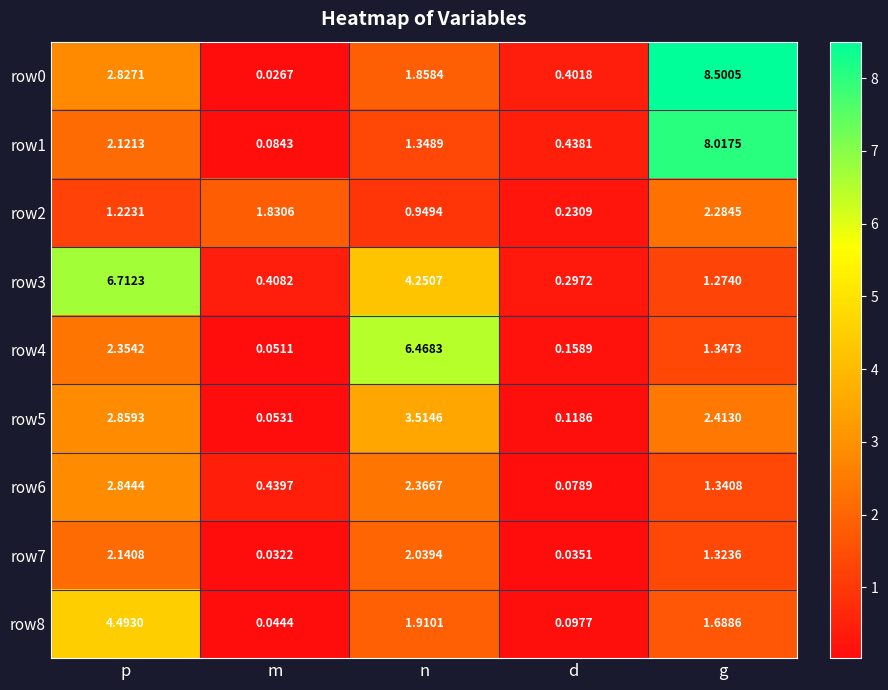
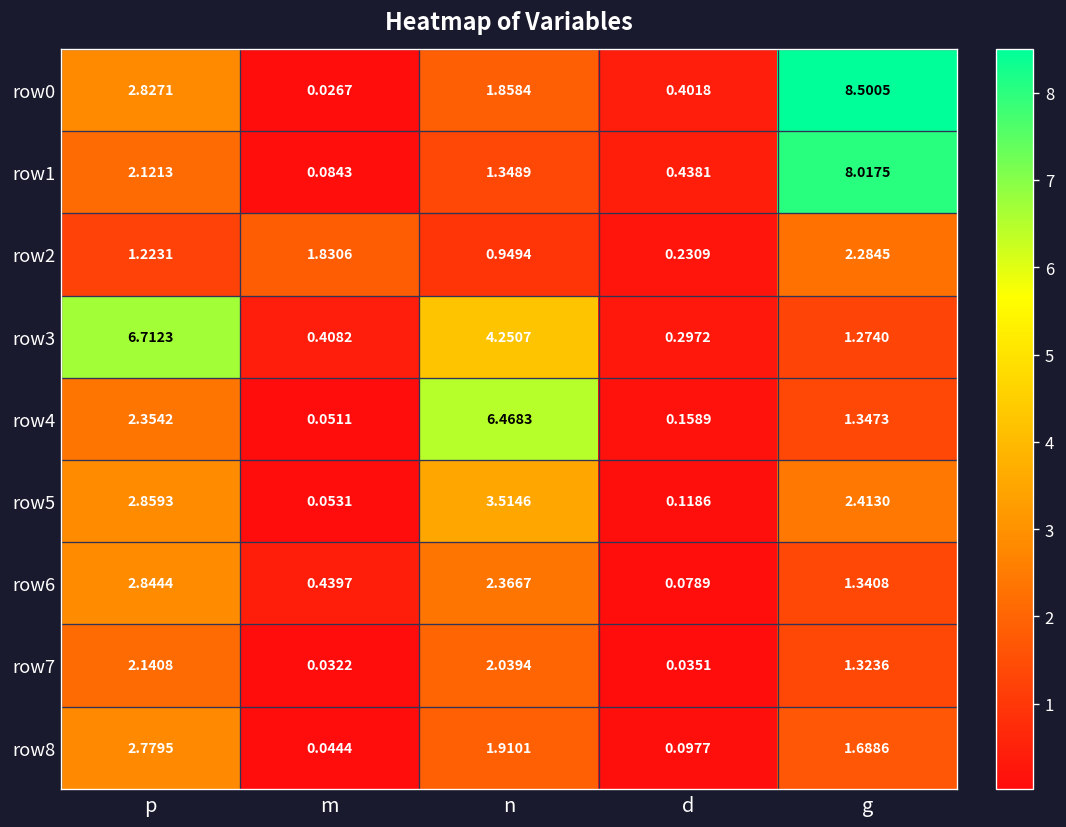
  {
    "row0": {
      "p": 2.8271,
      "m": 0.0267,
      "n": 1.8584,
      "d": 0.4018,
      "g": 8.5005
    },
    "row1": {
      "p": 2.1213,
      "m": 0.0843,
      "n": 1.3489,
      "d": 0.4381,
      "g": 8.0175
    },
    "row2": {
      "p": 1.2231,
      "m": 1.8306,
      "n": 0.9494,
      "d": 0.2309,
      "g": 2.2845
    },
    "row3": {
      "p": 6.7123,
      "m": 0.4082,
      "n": 4.2507,
      "d": 0.2972,
      "g": 1.2740
    },
    "row4": {
      "p": 2.3542,
      "m": 0.0511,
      "n": 6.4683,
      "d": 0.1589,
      "g": 1.3473
    },
    "row5": {
      "p": 2.8593,
      "m": 0.0531,
      "n": 3.5146,
      "d": 0.1186,
      "g": 2.4130
    },
    "row6": {
      "p": 2.8444,
      "m": 0.4397,
      "n": 2.3667,
      "d": 0.0789,
      "g": 1.3408
    },
    "row7": {
      "p": 2.1408,
      "m": 0.0322,
      "n": 2.0394,
      "d": 0.0351,
      "g": 1.3236
    },
    "row8": {
-     "p": 4.4930,
+     "p": 2.7795,
      "m": 0.0444,
      "n": 1.9101,
      "d": 0.0977,
      "g": 1.6886
    }
  }
